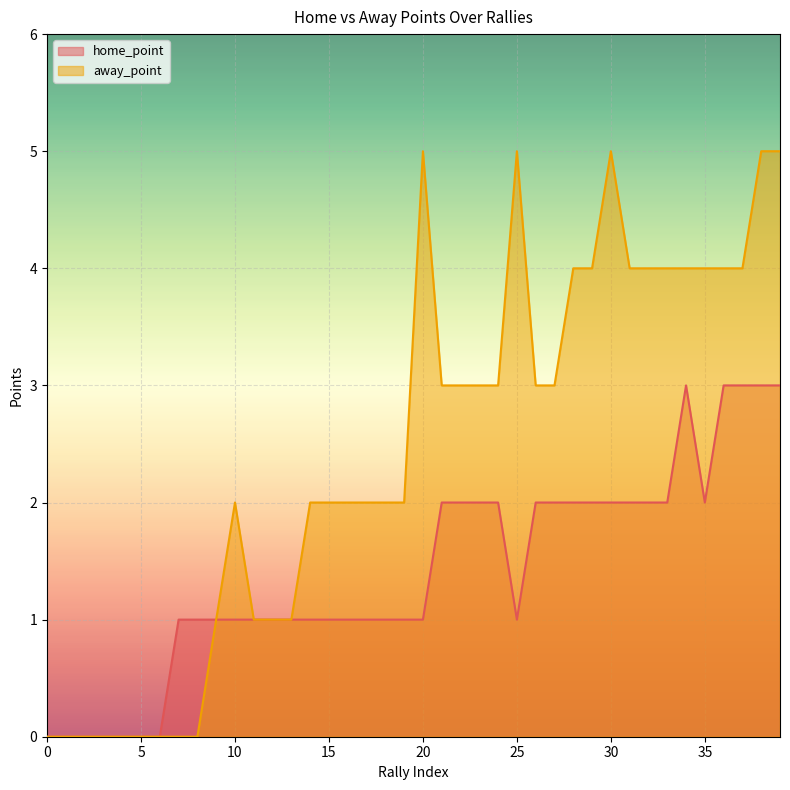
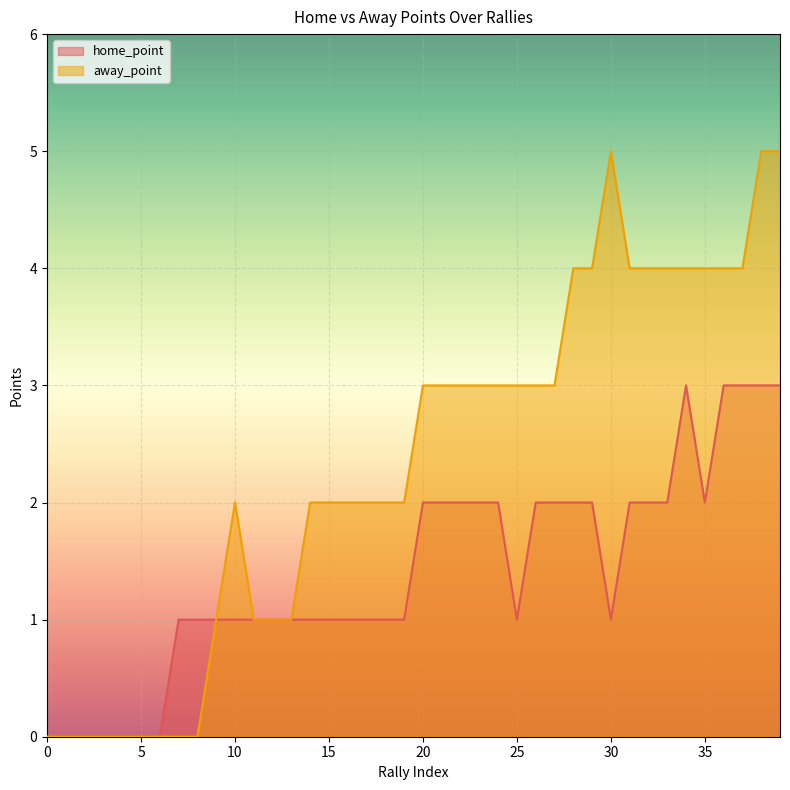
  {
    "home_point": {
      "10": 1,
      "15": 1,
-     "20": 1,
+     "20": 2,
      "25": 1,
-     "30": 2,
+     "30": 1,
      "35": 2
    },
    "away_point": {
      "10": 2,
      "15": 2,
-     "20": 5,
-     "25": 5,
+     "20": 3,
+     "25": 3,
      "30": 5,
      "35": 4
    }
  }
